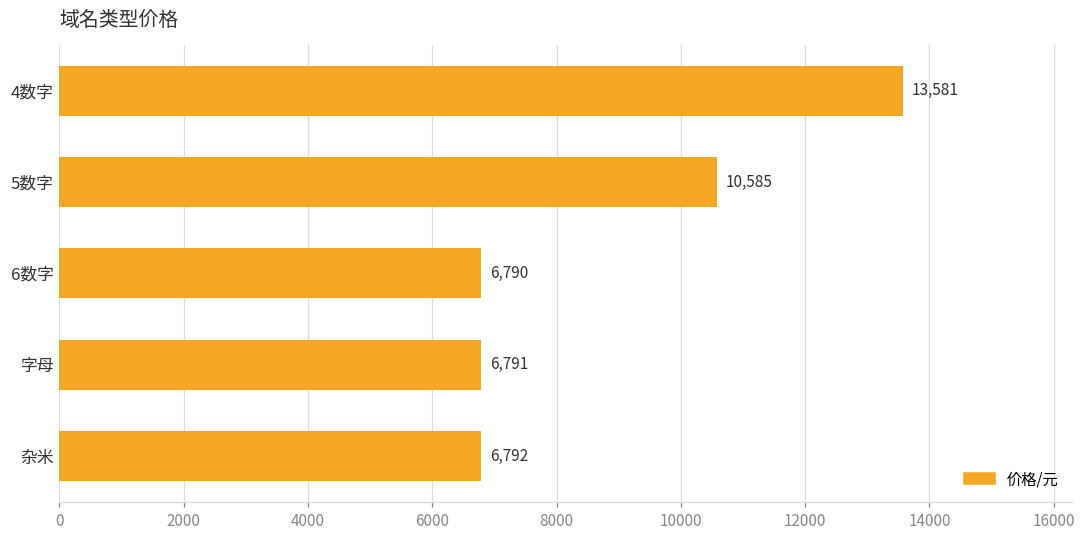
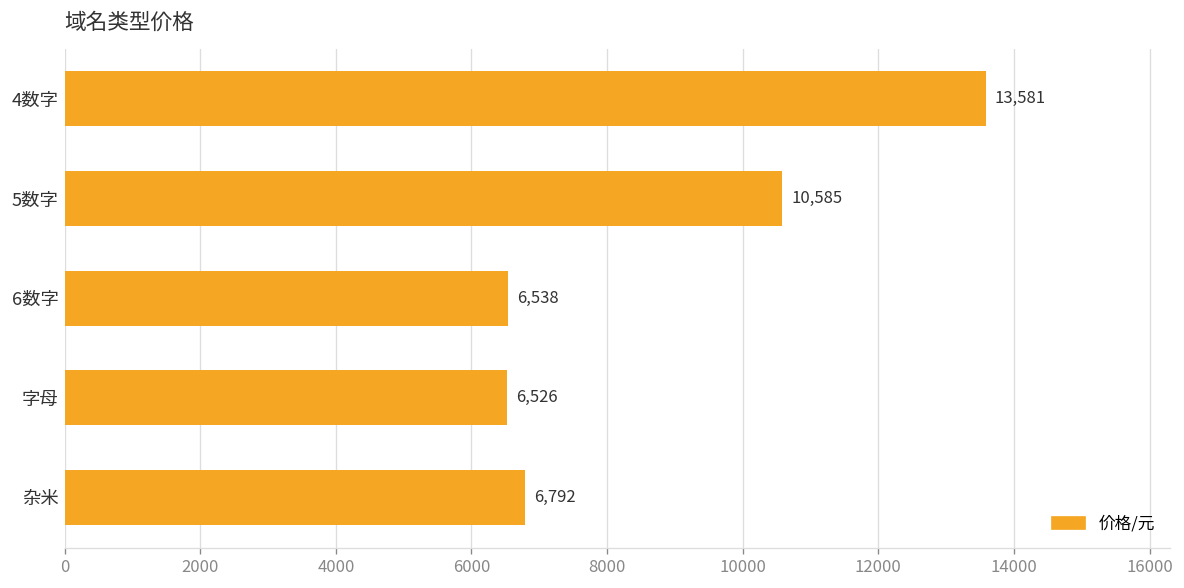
  {
    "4数字": "13,581",
    "5数字": "10,585",
-   "6数字": "6,790",
-   "字母": "6,791",
+   "6数字": "6,538",
+   "字母": "6,526",
    "杂米": "6,792"
  }
